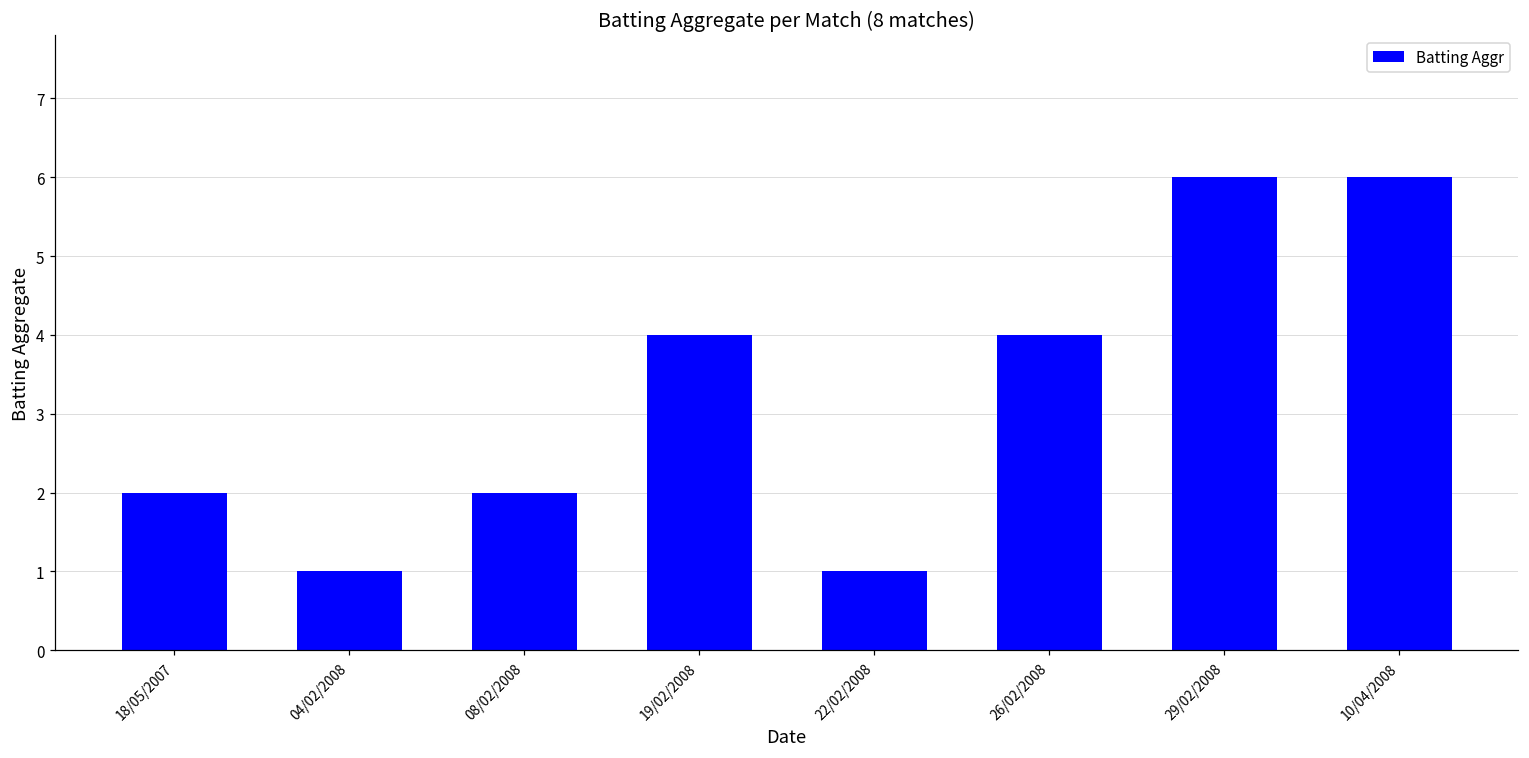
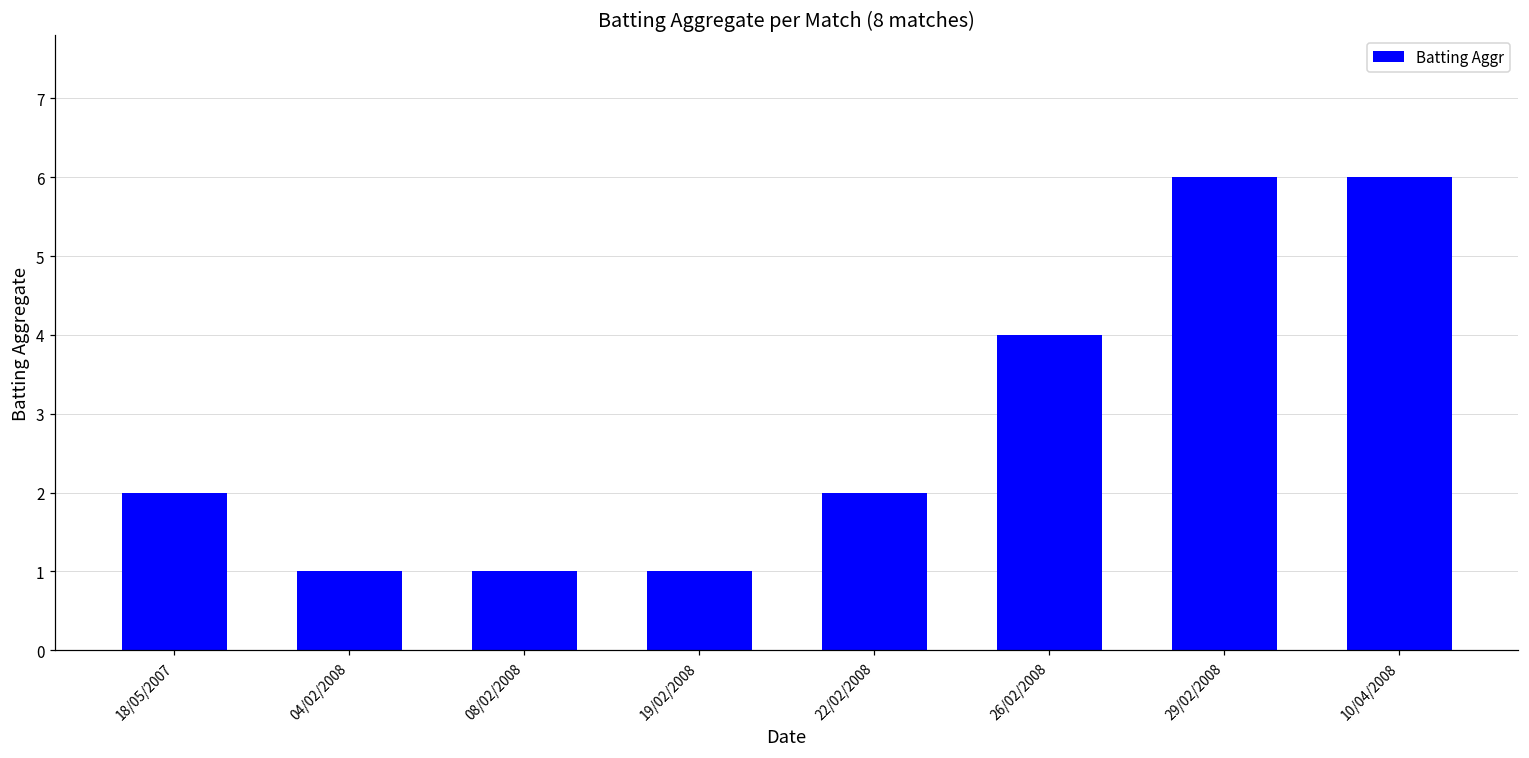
  {
    "18/05/2007": 2,
    "04/02/2008": 1,
-   "08/02/2008": 2,
-   "19/02/2008": 4,
-   "22/02/2008": 1,
+   "08/02/2008": 1,
+   "19/02/2008": 1,
+   "22/02/2008": 2,
    "26/02/2008": 4,
    "29/02/2008": 6,
    "10/04/2008": 6
  }
